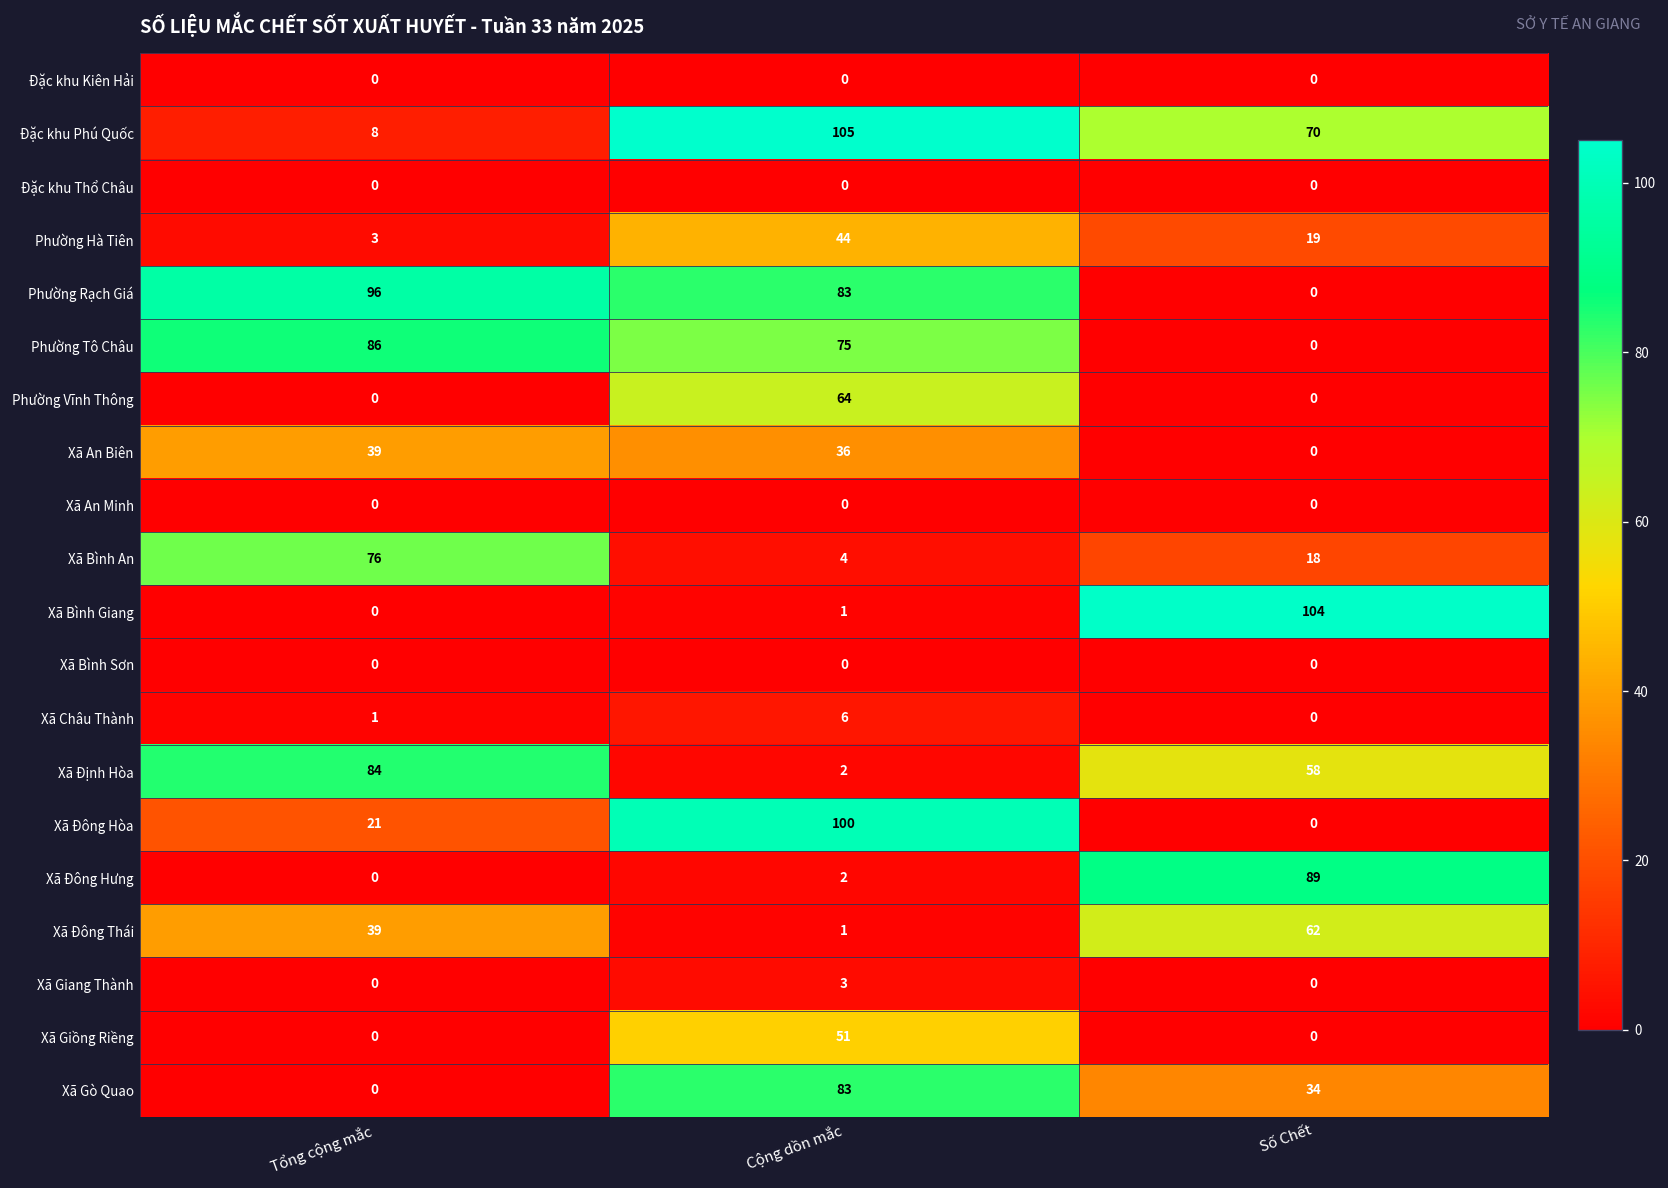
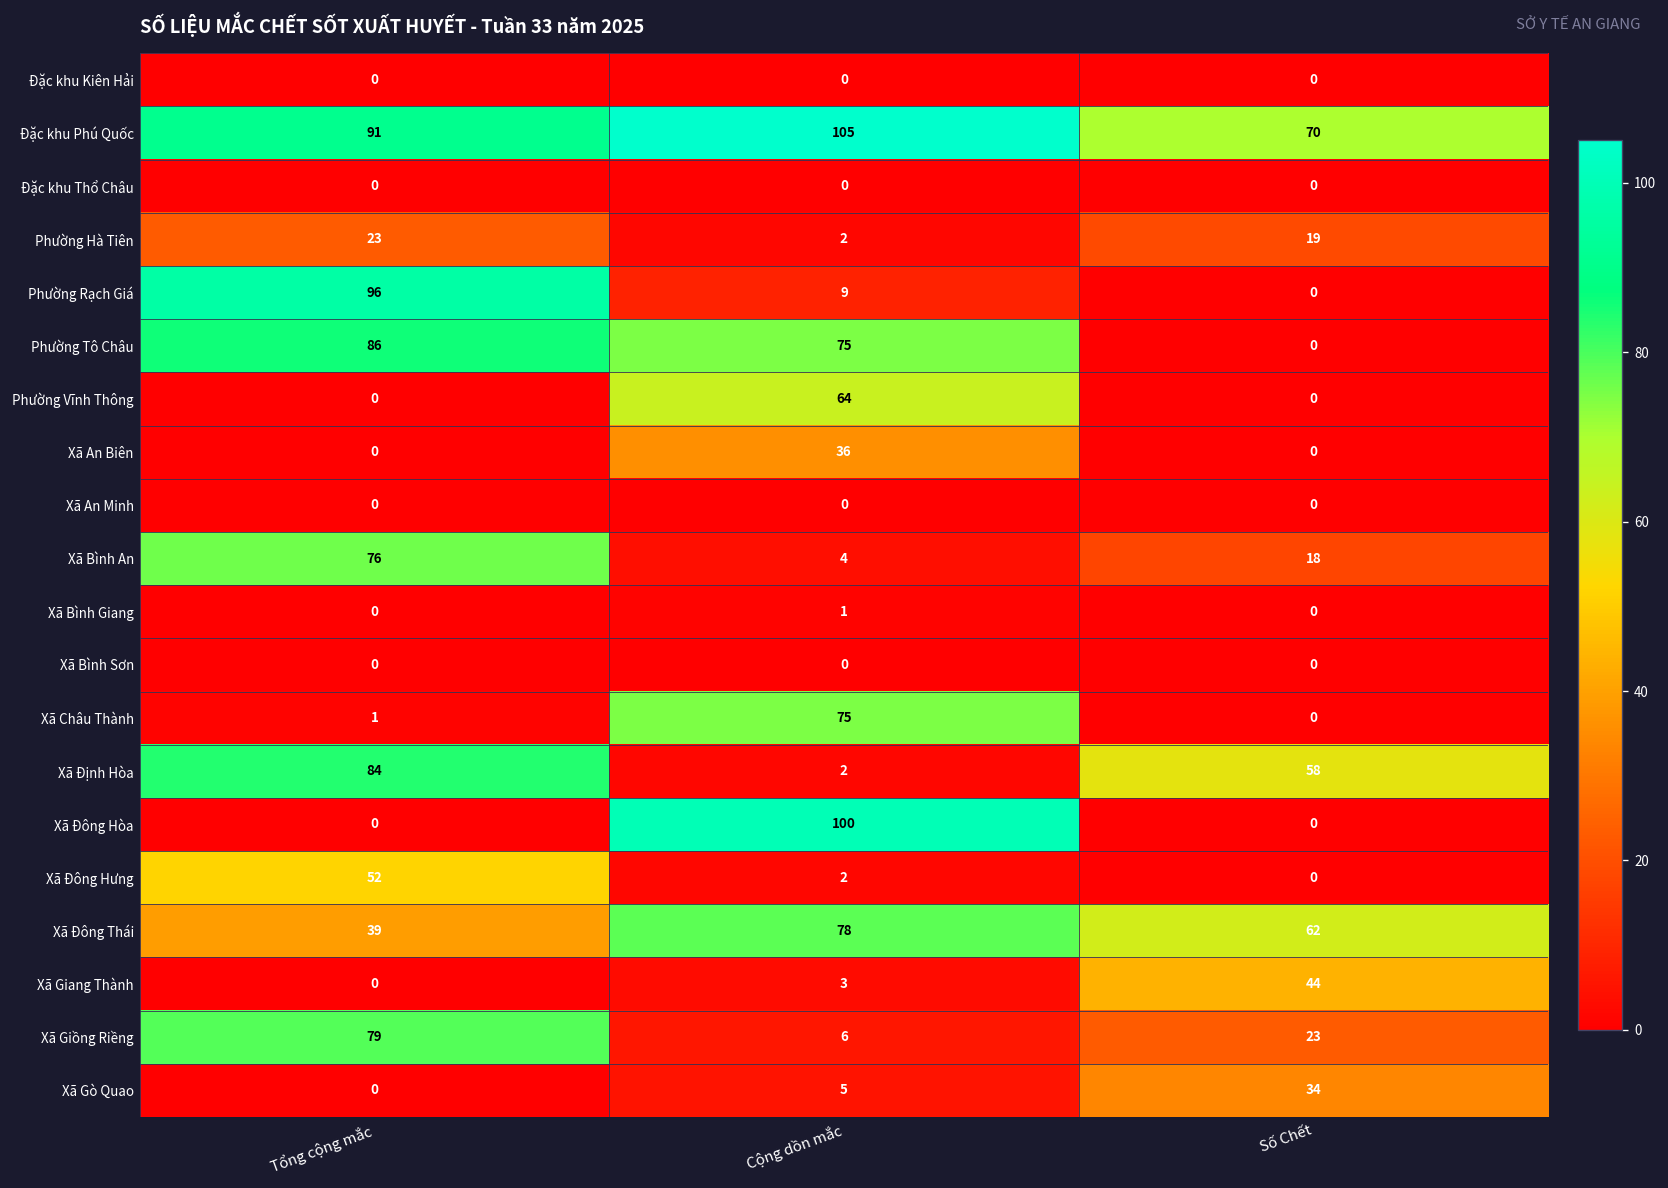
  {
    "Đặc khu Kiên Hải": {
      "Tổng cộng mắc": 0,
      "Cộng dồn mắc": 0,
      "Số Chết": 0
    },
    "Đặc khu Phú Quốc": {
-     "Tổng cộng mắc": 8,
+     "Tổng cộng mắc": 91,
      "Cộng dồn mắc": 105,
      "Số Chết": 70
    },
    "Đặc khu Thổ Châu": {
      "Tổng cộng mắc": 0,
      "Cộng dồn mắc": 0,
      "Số Chết": 0
    },
    "Phường Hà Tiên": {
-     "Tổng cộng mắc": 3,
-     "Cộng dồn mắc": 44,
+     "Tổng cộng mắc": 23,
+     "Cộng dồn mắc": 2,
      "Số Chết": 19
    },
    "Phường Rạch Giá": {
      "Tổng cộng mắc": 96,
-     "Cộng dồn mắc": 83,
+     "Cộng dồn mắc": 9,
      "Số Chết": 0
    },
    "Phường Tô Châu": {
      "Tổng cộng mắc": 86,
      "Cộng dồn mắc": 75,
      "Số Chết": 0
    },
    "Phường Vĩnh Thông": {
      "Tổng cộng mắc": 0,
      "Cộng dồn mắc": 64,
      "Số Chết": 0
    },
    "Xã An Biên": {
-     "Tổng cộng mắc": 39,
+     "Tổng cộng mắc": 0,
      "Cộng dồn mắc": 36,
      "Số Chết": 0
    },
    "Xã An Minh": {
      "Tổng cộng mắc": 0,
      "Cộng dồn mắc": 0,
      "Số Chết": 0
    },
    "Xã Bình An": {
      "Tổng cộng mắc": 76,
      "Cộng dồn mắc": 4,
      "Số Chết": 18
    },
    "Xã Bình Giang": {
      "Tổng cộng mắc": 0,
      "Cộng dồn mắc": 1,
-     "Số Chết": 104
+     "Số Chết": 0
    },
    "Xã Bình Sơn": {
      "Tổng cộng mắc": 0,
      "Cộng dồn mắc": 0,
      "Số Chết": 0
    },
    "Xã Châu Thành": {
      "Tổng cộng mắc": 1,
-     "Cộng dồn mắc": 6,
+     "Cộng dồn mắc": 75,
      "Số Chết": 0
    },
    "Xã Định Hòa": {
      "Tổng cộng mắc": 84,
      "Cộng dồn mắc": 2,
      "Số Chết": 58
    },
    "Xã Đông Hòa": {
-     "Tổng cộng mắc": 21,
+     "Tổng cộng mắc": 0,
      "Cộng dồn mắc": 100,
      "Số Chết": 0
    },
    "Xã Đông Hưng": {
-     "Tổng cộng mắc": 0,
+     "Tổng cộng mắc": 52,
      "Cộng dồn mắc": 2,
-     "Số Chết": 89
+     "Số Chết": 0
    },
    "Xã Đông Thái": {
      "Tổng cộng mắc": 39,
-     "Cộng dồn mắc": 1,
+     "Cộng dồn mắc": 78,
      "Số Chết": 62
    },
    "Xã Giang Thành": {
      "Tổng cộng mắc": 0,
      "Cộng dồn mắc": 3,
-     "Số Chết": 0
+     "Số Chết": 44
    },
    "Xã Giồng Riềng": {
-     "Tổng cộng mắc": 0,
-     "Cộng dồn mắc": 51,
-     "Số Chết": 0
+     "Tổng cộng mắc": 79,
+     "Cộng dồn mắc": 6,
+     "Số Chết": 23
    },
    "Xã Gò Quao": {
      "Tổng cộng mắc": 0,
-     "Cộng dồn mắc": 83,
+     "Cộng dồn mắc": 5,
      "Số Chết": 34
    }
  }
